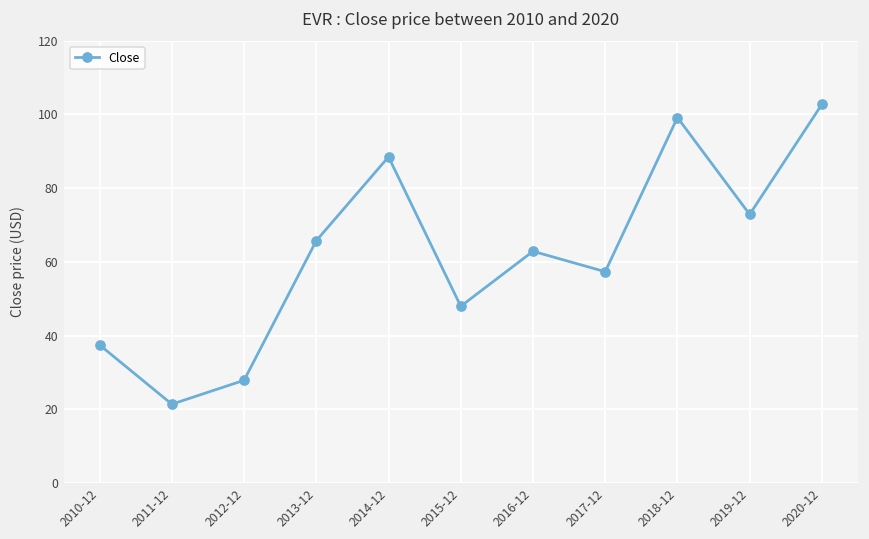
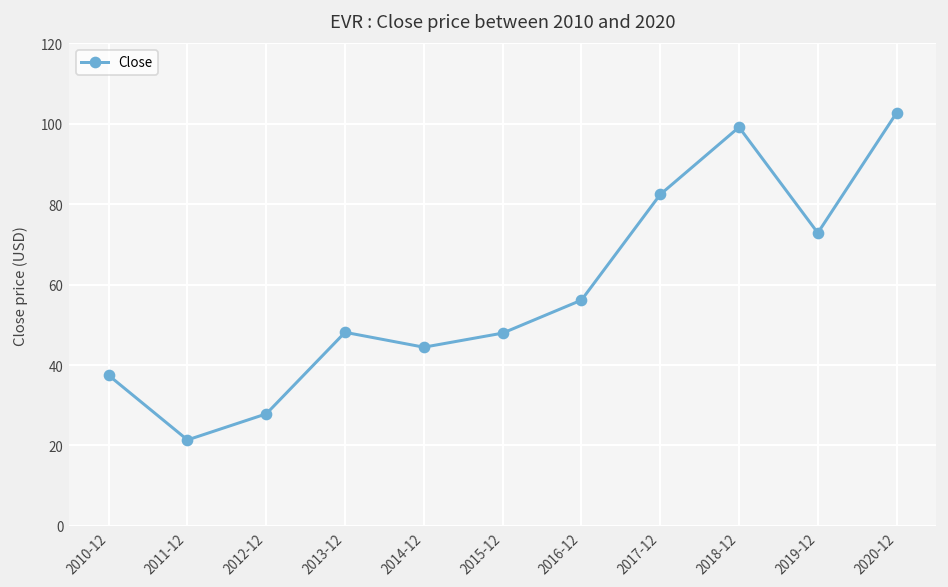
  {
    "2010-12": 37,
    "2011-12": 21,
    "2012-12": 28,
-   "2013-12": 66,
-   "2014-12": 88,
+   "2013-12": 48,
+   "2014-12": 44,
    "2015-12": 48,
-   "2016-12": 63,
-   "2017-12": 57,
+   "2016-12": 56,
+   "2017-12": 82,
    "2018-12": 99,
    "2019-12": 73,
    "2020-12": 103
  }
